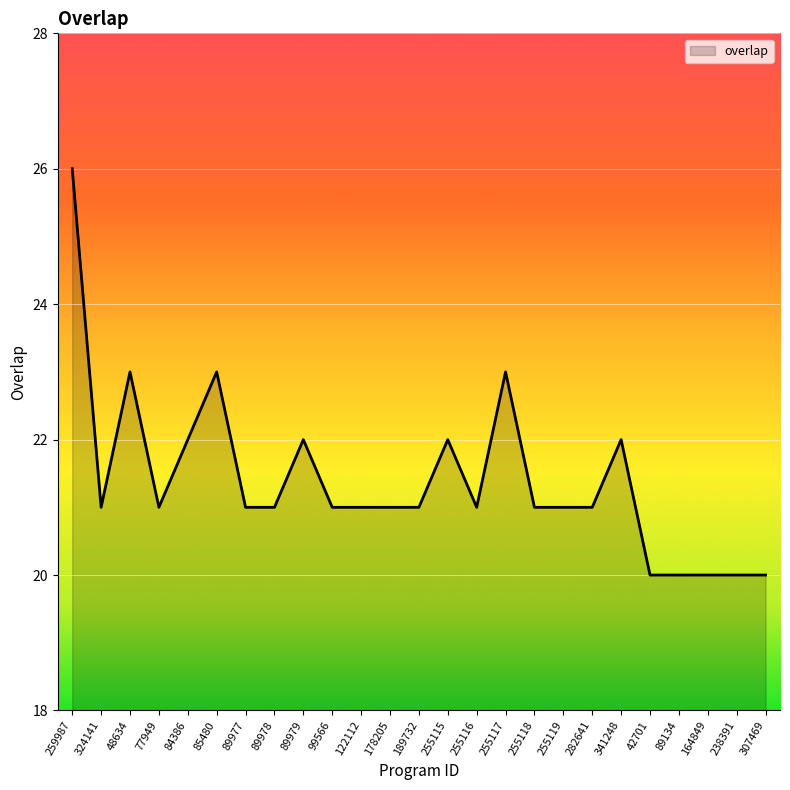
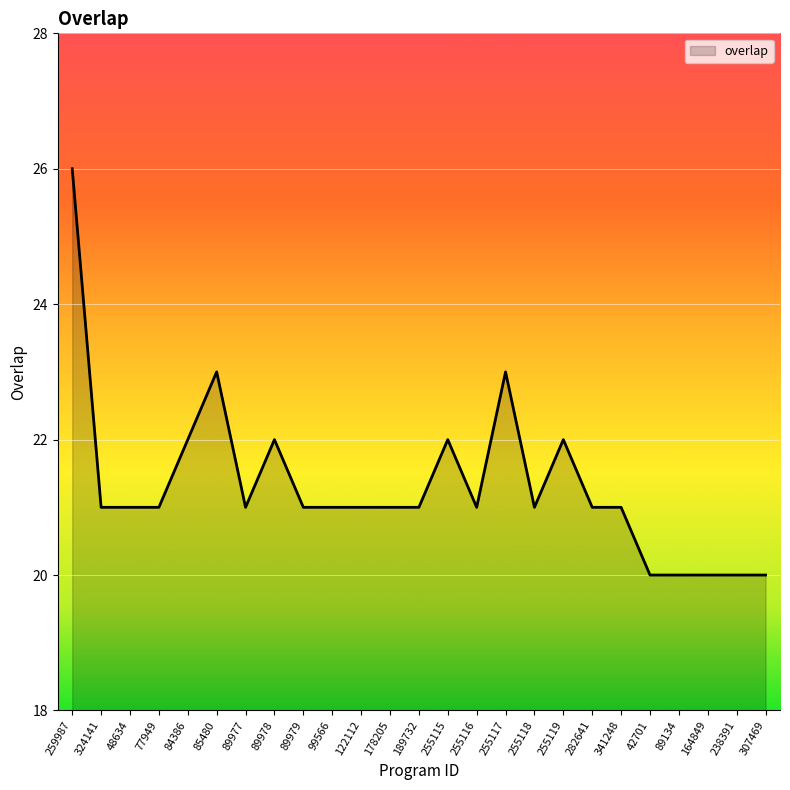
  {
    "259987": 26,
    "324141": 21,
-   "48634": 23,
+   "48634": 21,
    "77949": 21,
    "84386": 22,
    "85480": 23,
    "89977": 21,
-   "89978": 21,
-   "89979": 22,
+   "89978": 22,
+   "89979": 21,
    "99566": 21,
    "122112": 21,
    "178205": 21,
    "189732": 21,
    "255115": 22,
    "255116": 21,
    "255117": 23,
    "255118": 21,
-   "255119": 21,
+   "255119": 22,
    "282641": 21,
-   "341248": 22,
+   "341248": 21,
    "42701": 20,
    "89134": 20,
    "164849": 20,
    "238391": 20,
    "307469": 20
  }
